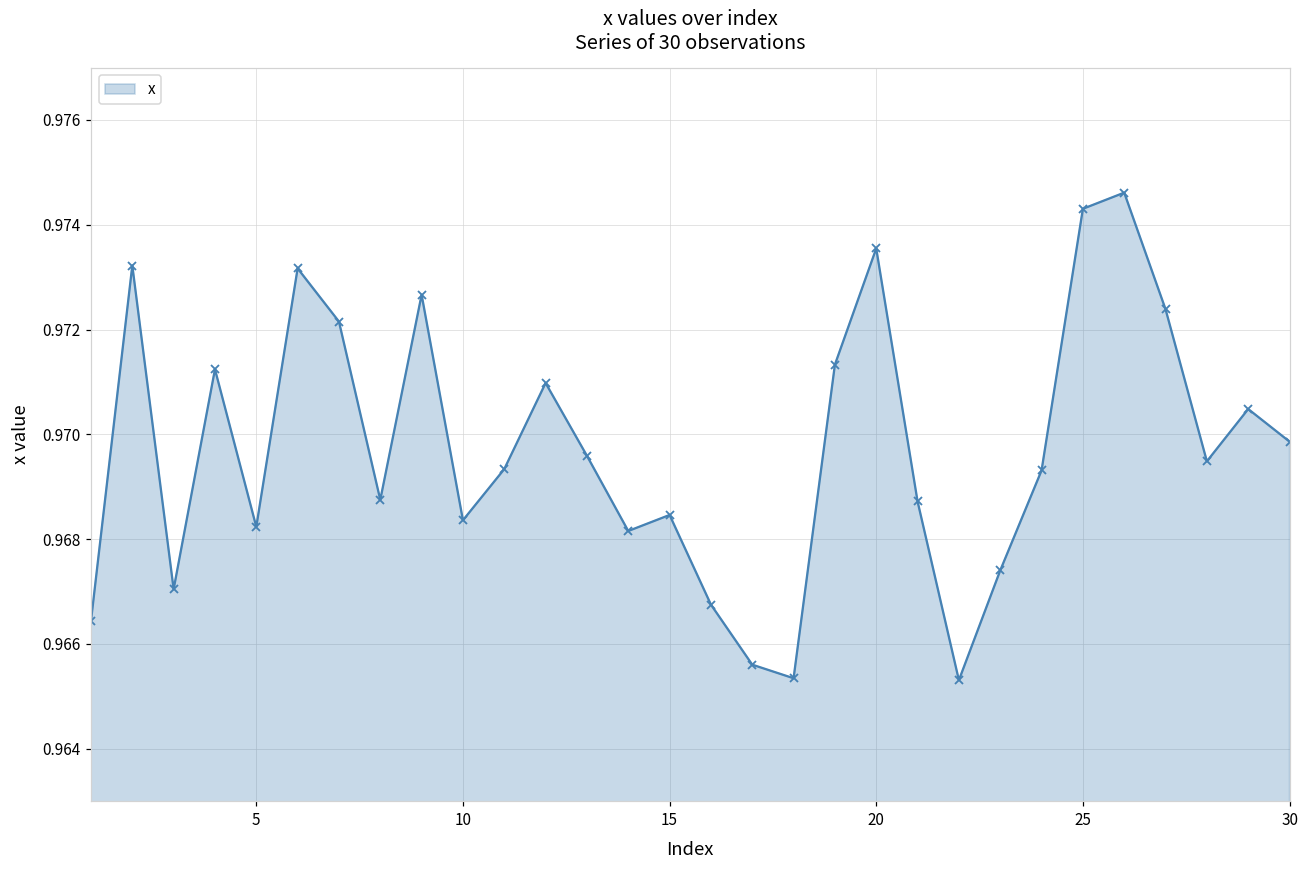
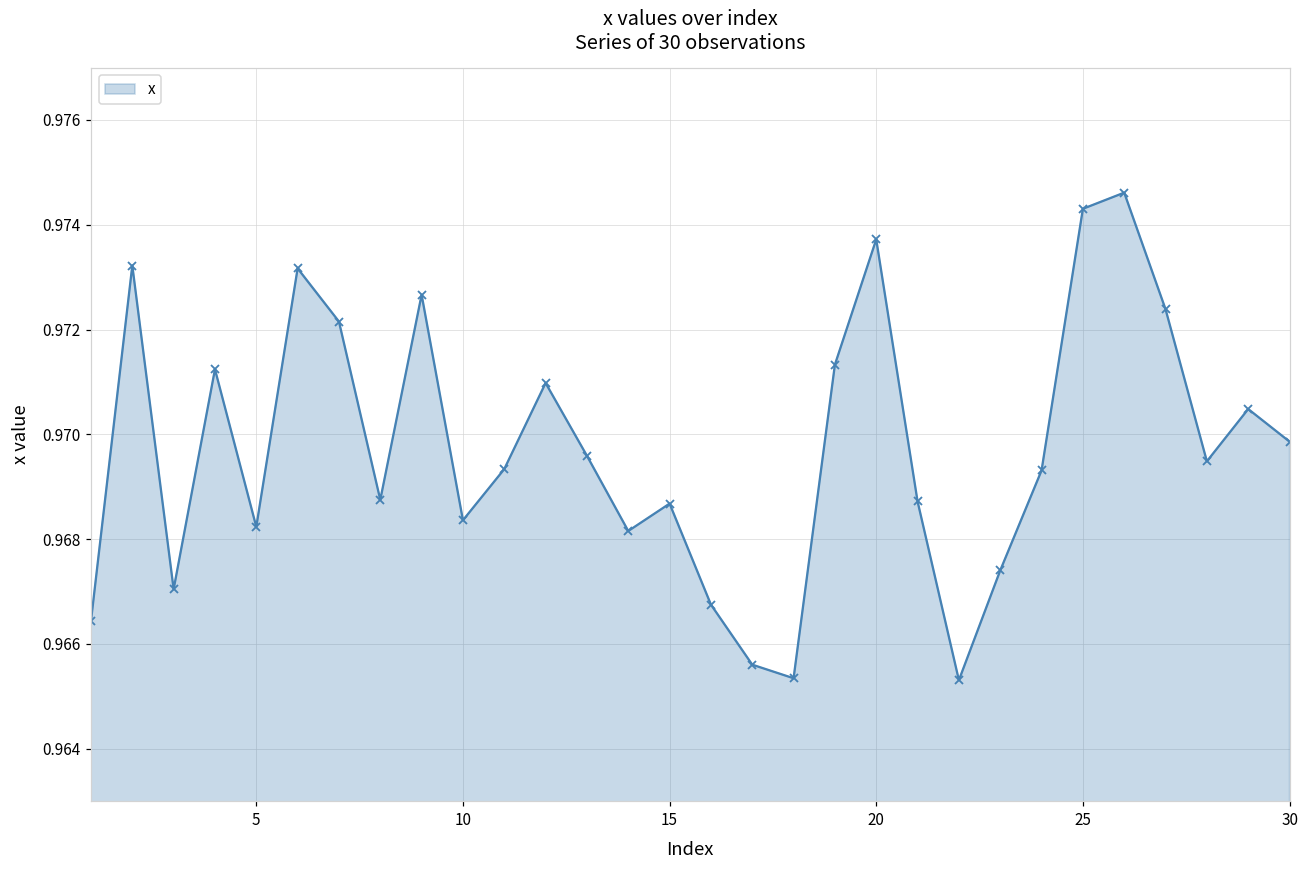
  {
    "5": 0.9682,
    "10": 0.9684,
-   "15": 0.9685,
-   "20": 0.9735,
+   "15": 0.9687,
+   "20": 0.9737,
    "25": 0.9743,
    "30": 0.9699
  }
